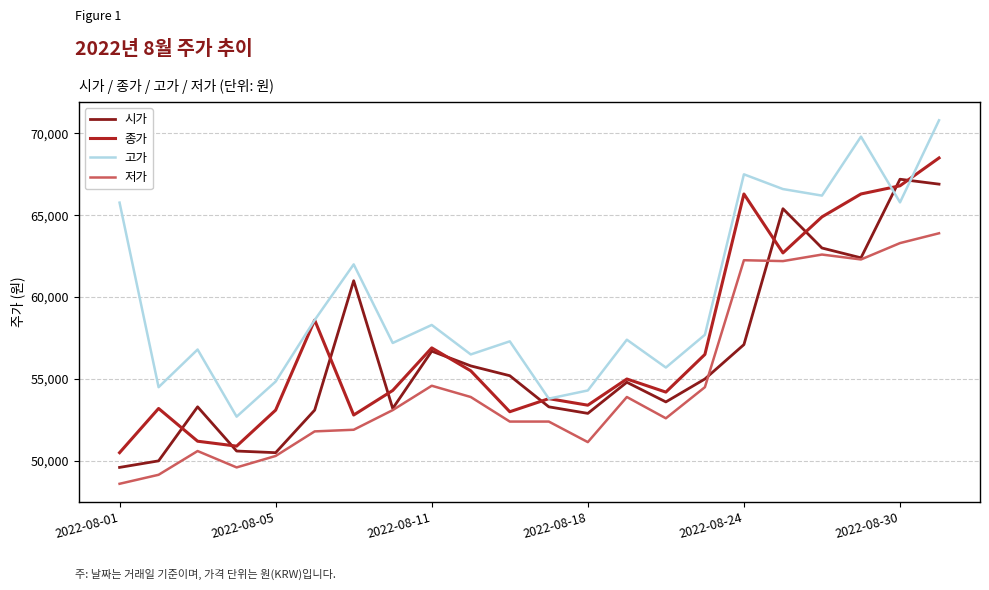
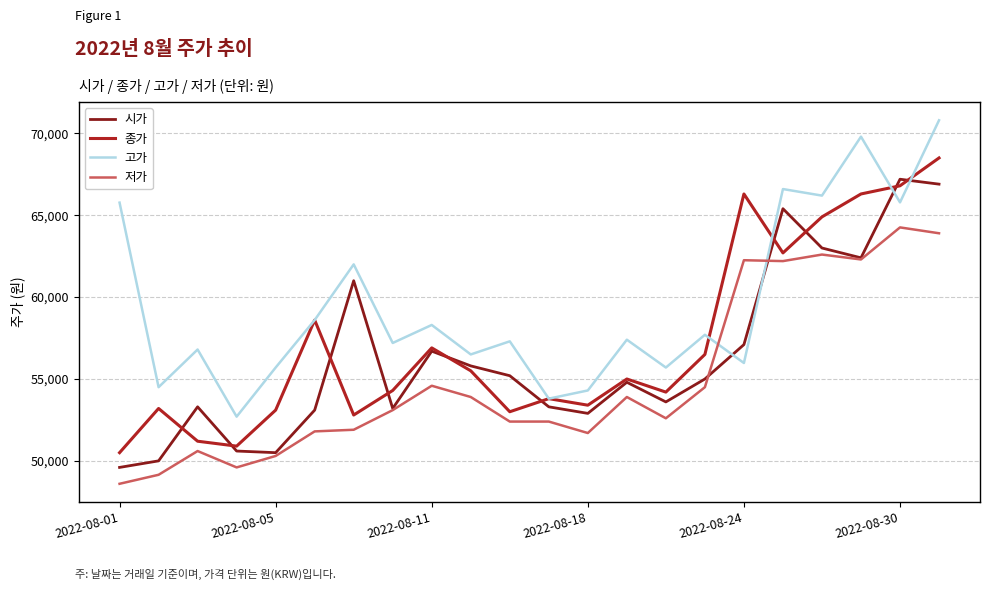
  {
    "고가": {
      "2022-08-01": "65,800",
-     "2022-08-05": "54,800",
+     "2022-08-05": "55,700",
      "2022-08-11": "58,300",
      "2022-08-18": "54,300",
-     "2022-08-24": "67,500",
+     "2022-08-24": "56,000",
      "2022-08-30": "65,800"
    },
    "저가": {
      "2022-08-01": "48,600",
      "2022-08-05": "50,300",
      "2022-08-11": "54,600",
-     "2022-08-18": "51,100",
+     "2022-08-18": "51,700",
      "2022-08-24": "62,300",
-     "2022-08-30": "63,300"
+     "2022-08-30": "64,300"
    }
  }
